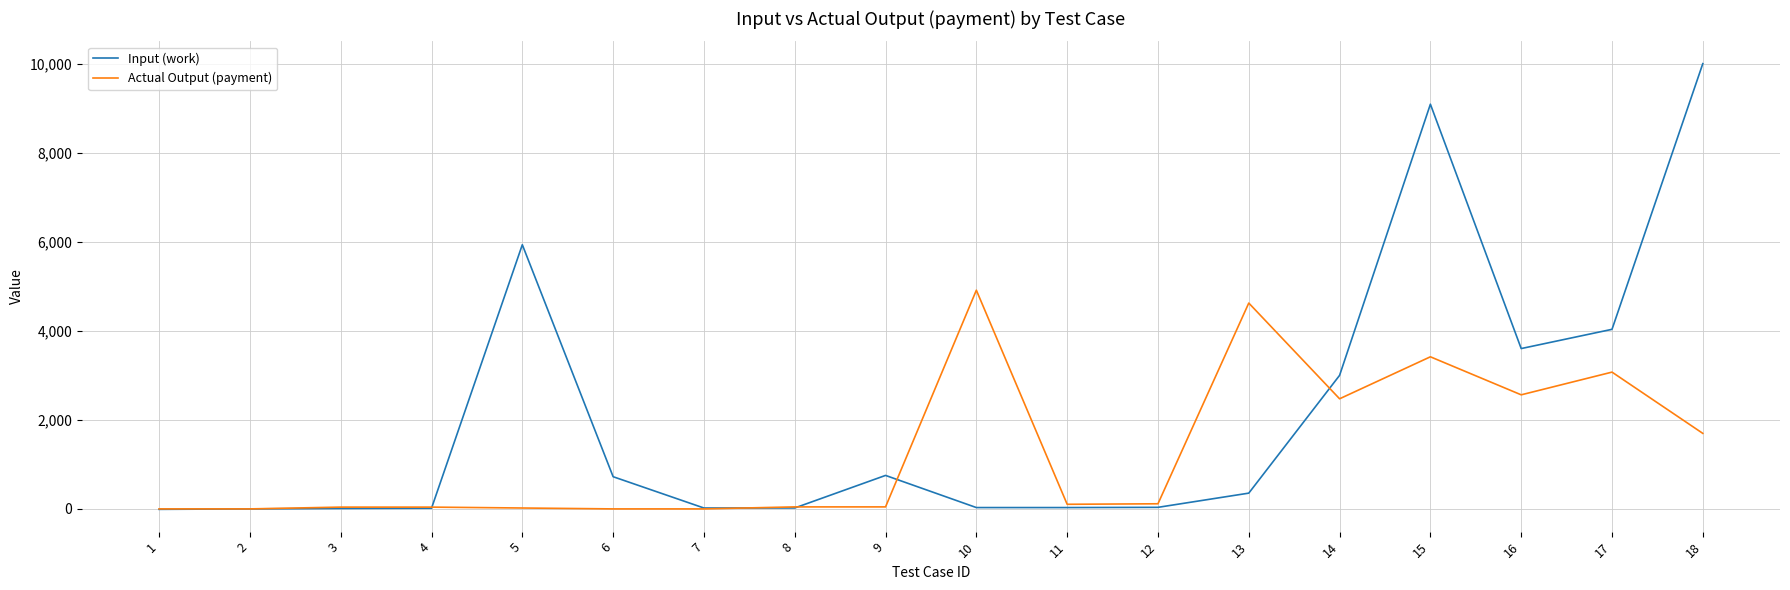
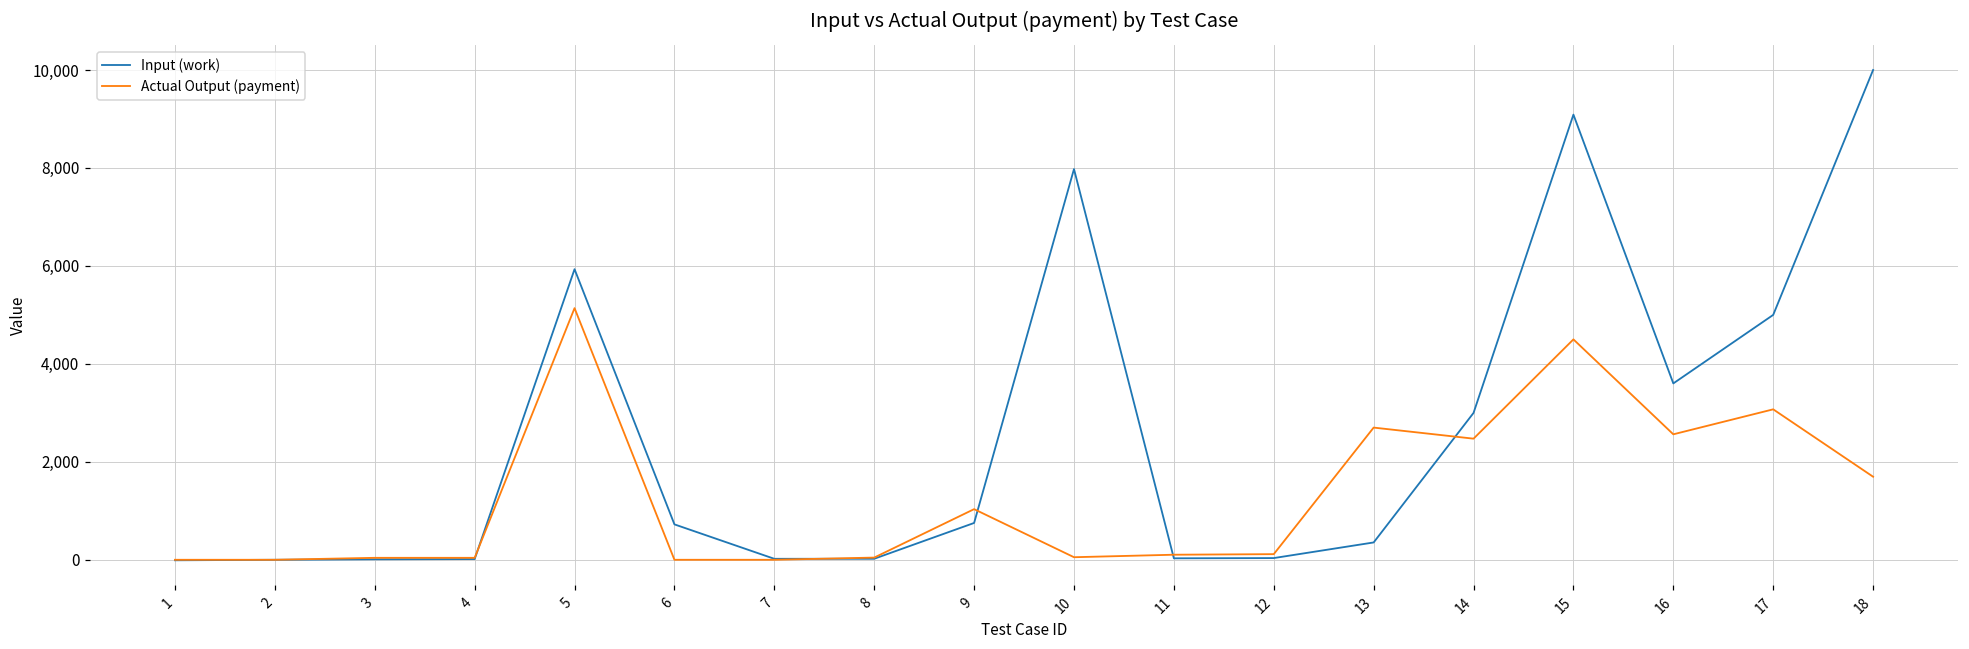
  {
    "Input (work)": {
      "5": "5,900",
      "6": "700",
      "9": "800",
-     "10": "0",
+     "10": "8,000",
      "11": "0",
      "12": "0",
      "13": "400",
      "14": "3,000",
      "15": "9,100",
      "16": "3,600",
-     "17": "4,000",
+     "17": "5,000",
      "18": "10,000"
    },
    "Actual Output (payment)": {
-     "5": "0",
+     "5": "5,100",
      "6": "0",
-     "9": "0",
-     "10": "4,900",
+     "9": "1,000",
+     "10": "100",
      "11": "100",
      "12": "100",
-     "13": "4,600",
+     "13": "2,700",
      "14": "2,500",
-     "15": "3,400",
+     "15": "4,500",
      "16": "2,600",
      "17": "3,100",
      "18": "1,700"
    }
  }
